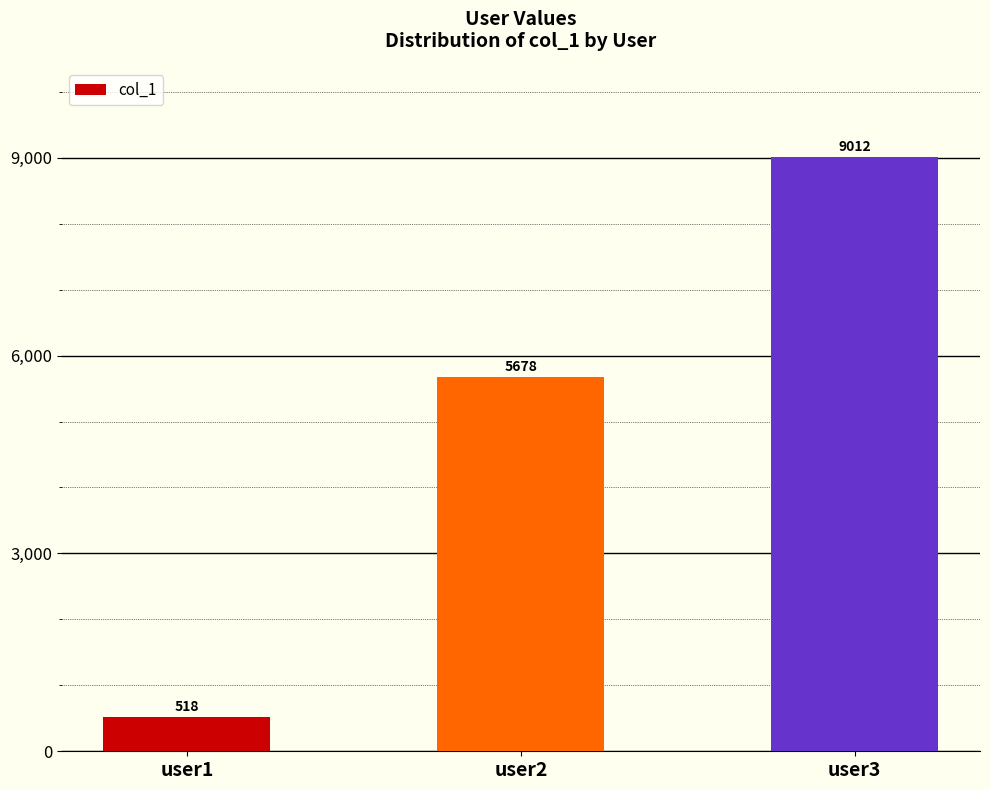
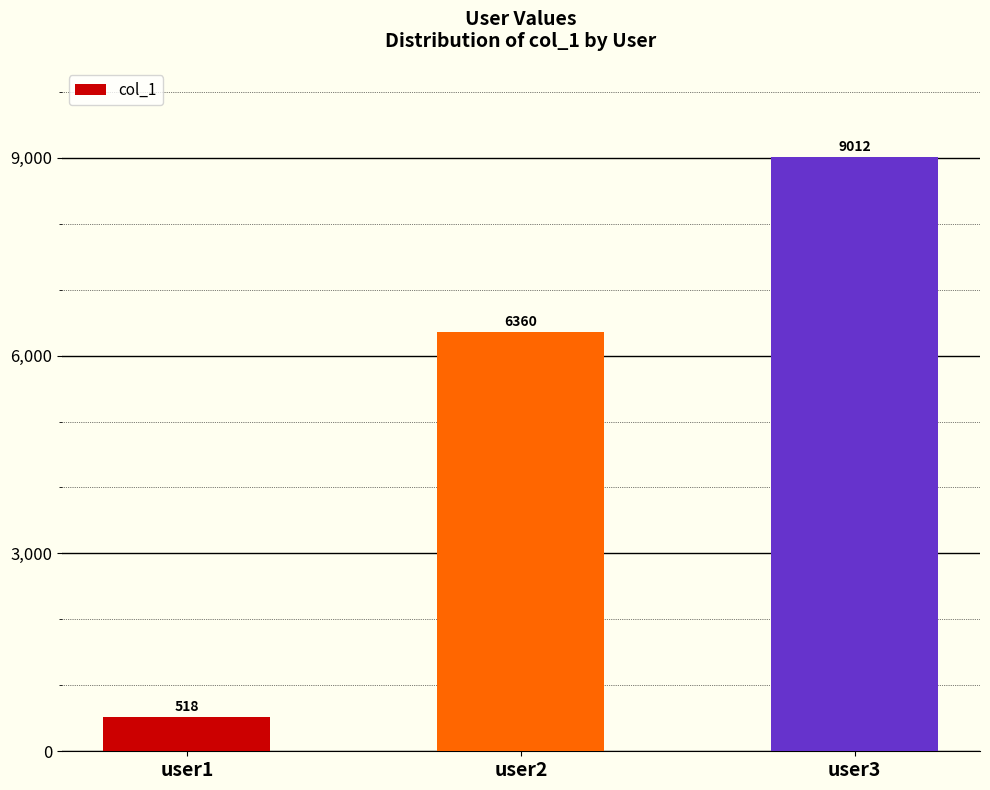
  {
    "user1": 518,
-   "user2": 5678,
+   "user2": 6360,
    "user3": 9012
  }
